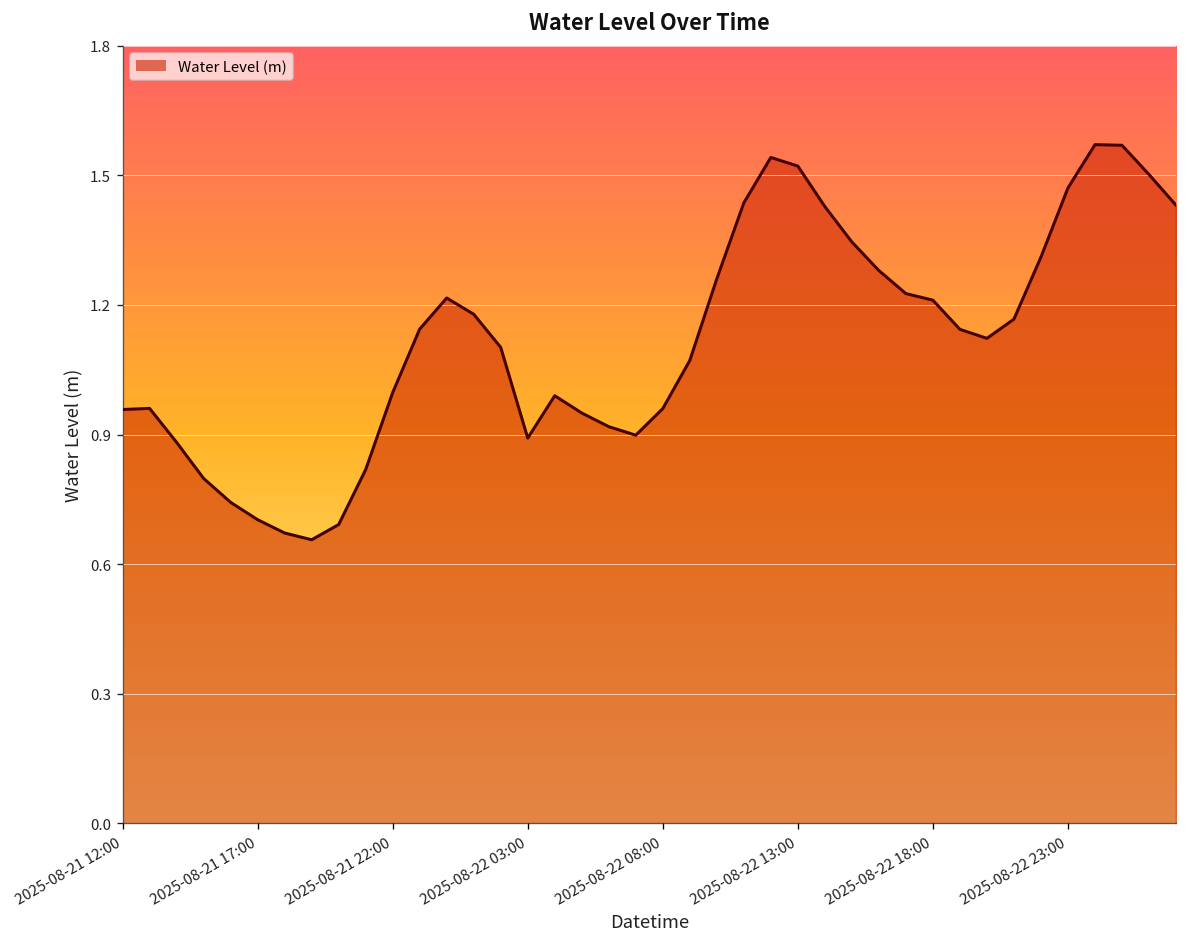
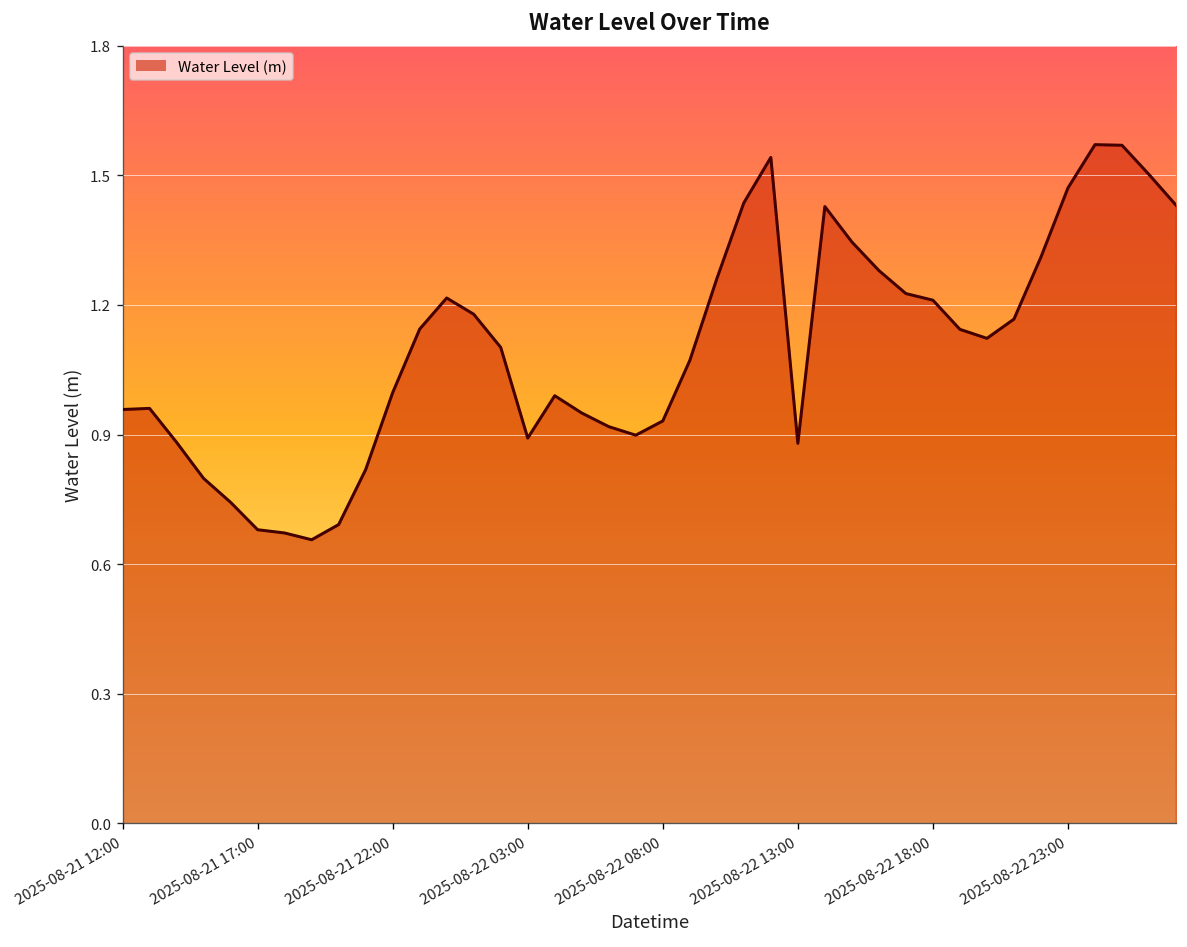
  {
    "2025-08-21 12:00": 0.96,
-   "2025-08-21 17:00": 0.70,
+   "2025-08-21 17:00": 0.68,
    "2025-08-21 22:00": 1.00,
    "2025-08-22 03:00": 0.89,
-   "2025-08-22 08:00": 0.96,
-   "2025-08-22 13:00": 1.52,
+   "2025-08-22 08:00": 0.93,
+   "2025-08-22 13:00": 0.88,
    "2025-08-22 18:00": 1.21,
    "2025-08-22 23:00": 1.47
  }
